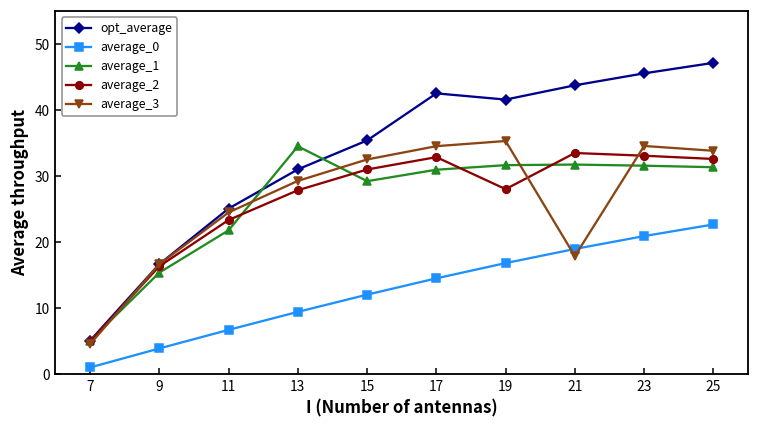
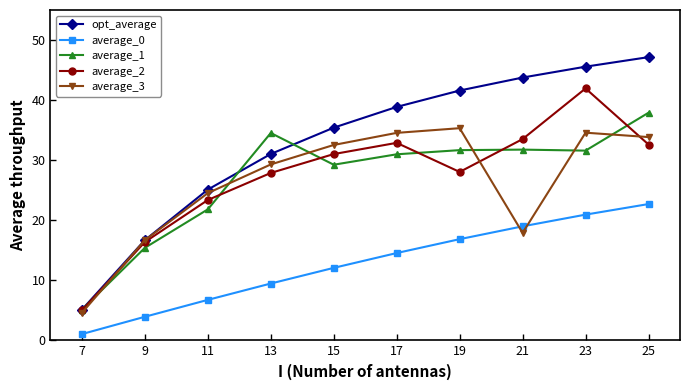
  {
    "opt_average": {
      "11": 25,
      "13": 31,
      "15": 35,
-     "17": 43,
+     "17": 39,
      "19": 42,
      "21": 44,
      "23": 46,
      "25": 47
    },
    "average_0": {
      "7": 1,
      "9": 4,
      "11": 7,
      "13": 9,
      "15": 12,
      "17": 15,
      "19": 17,
      "21": 19,
      "23": 21,
      "25": 23
    },
    "average_1": {
      "9": 15,
      "11": 22,
      "13": 35,
      "15": 29,
      "17": 31,
      "19": 32,
      "21": 32,
      "23": 32,
-     "25": 31
+     "25": 38
    },
    "average_2": {
      "11": 23,
      "13": 28,
      "15": 31,
      "17": 33,
      "19": 28,
      "21": 34,
-     "23": 33,
+     "23": 42,
      "25": 33
    },
    "average_3": {
      "11": 25,
      "13": 29,
      "15": 33,
      "17": 35,
      "19": 35,
      "21": 18,
      "23": 35,
      "25": 34
    }
  }
